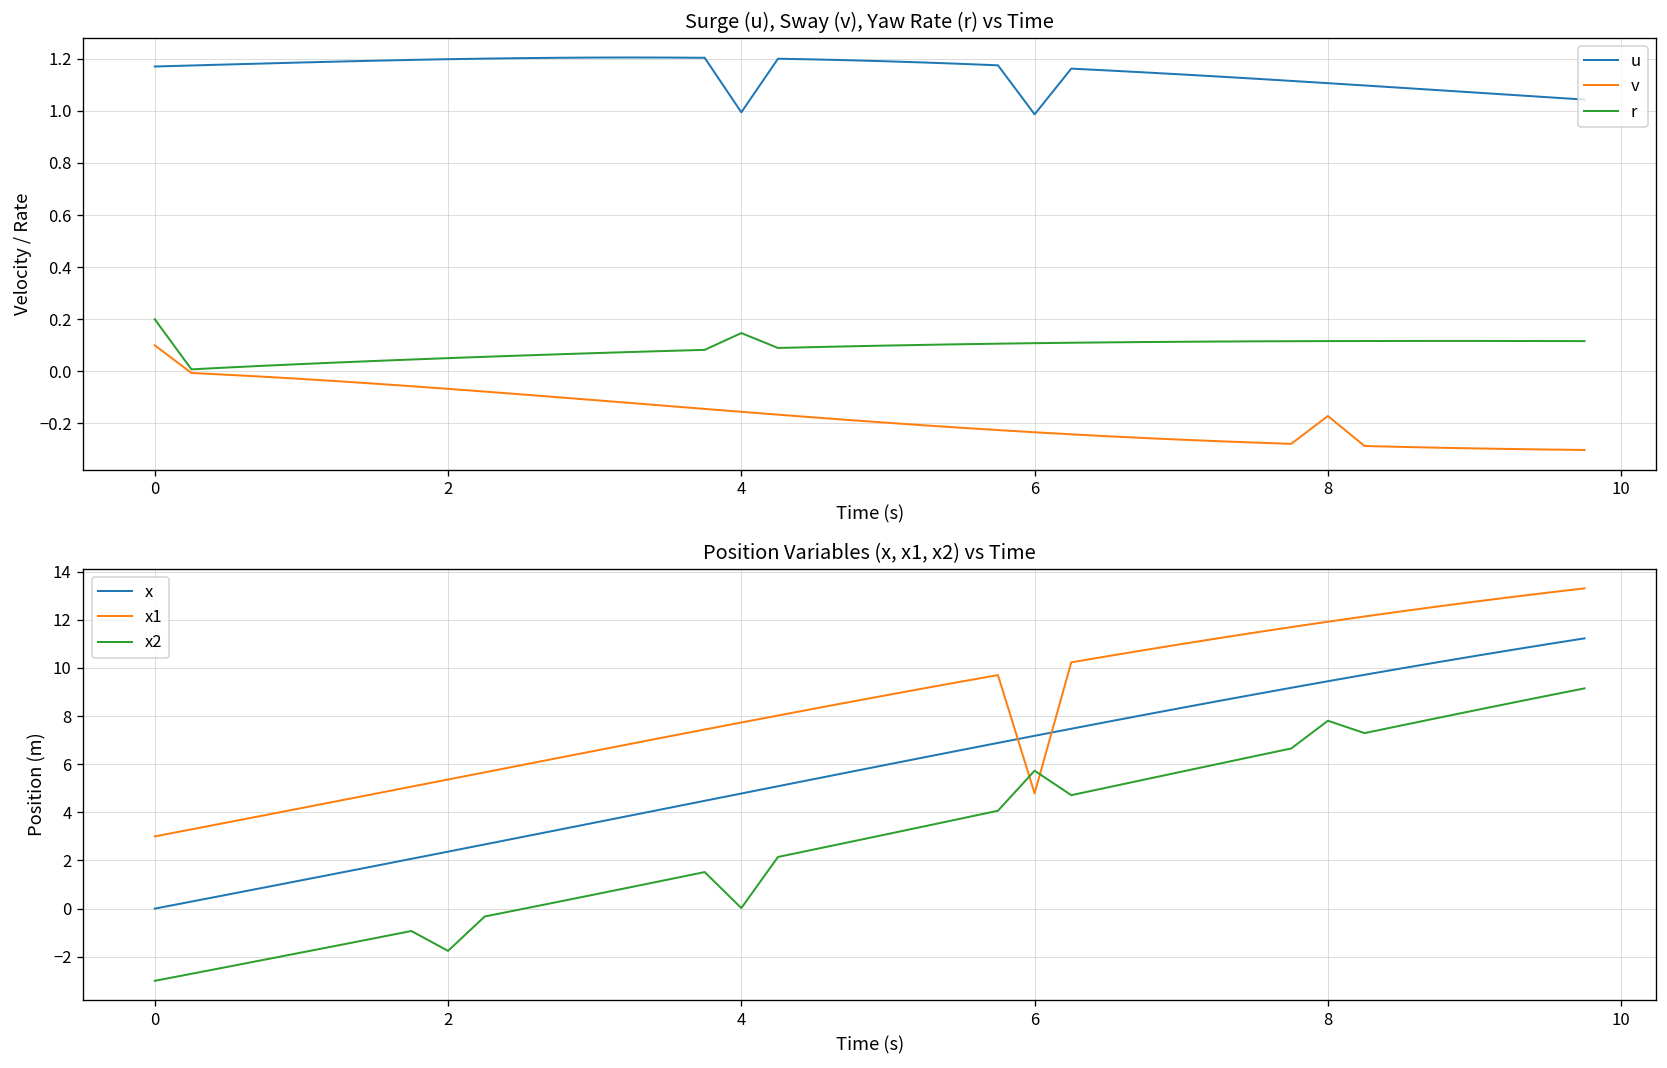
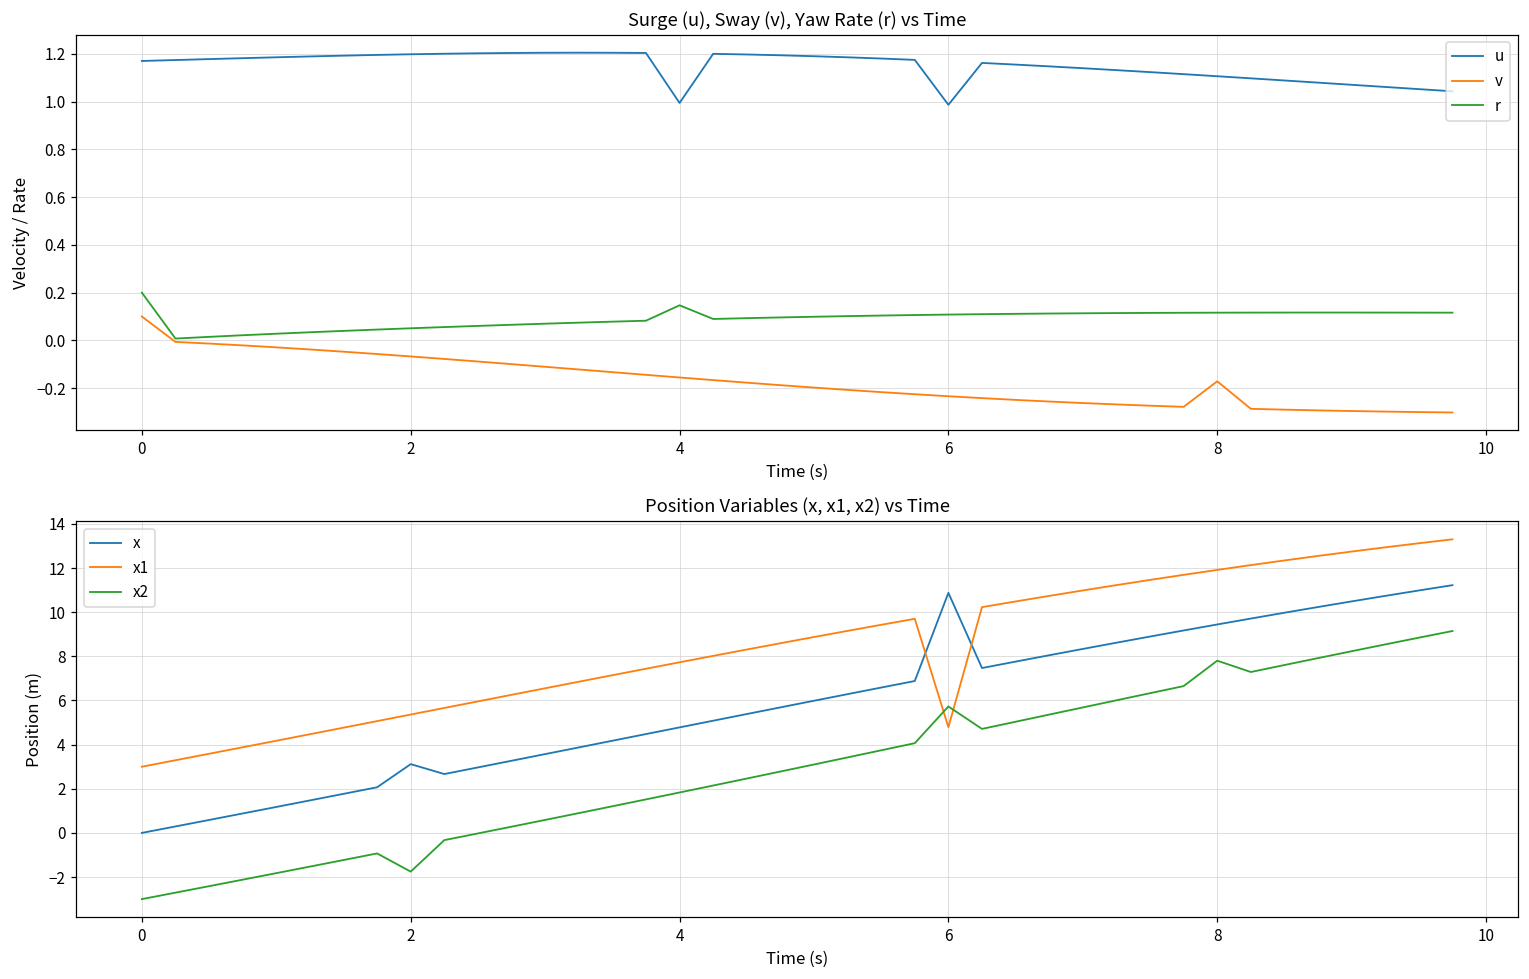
  {
    "Surge (u), Sway (v), Yaw Rate (r) vs Time": {
      "u": {
        "0": 1.17,
        "2": 1.20,
        "4": 0.99,
        "6": 0.99,
        "8": 1.11
      },
      "v": {
        "0": 0.10,
        "2": -0.07,
        "4": -0.16,
        "6": -0.23,
        "8": -0.17
      },
      "r": {
        "0": 0.20,
        "2": 0.05,
        "4": 0.15,
        "6": 0.11,
        "8": 0.12
      }
    },
    "Position Variables (x, x1, x2) vs Time": {
      "x": {
        "0": 0.0,
-       "2": 2.4,
+       "2": 3.1,
        "4": 4.8,
-       "6": 7.2,
+       "6": 10.9,
        "8": 9.4
      },
      "x1": {
        "0": 3.0,
        "2": 5.4,
        "4": 7.7,
        "6": 4.8,
        "8": 11.9
      },
      "x2": {
        "0": -3.0,
        "2": -1.8,
-       "4": 0.0,
+       "4": 1.8,
        "6": 5.7,
        "8": 7.8
      }
    }
  }
